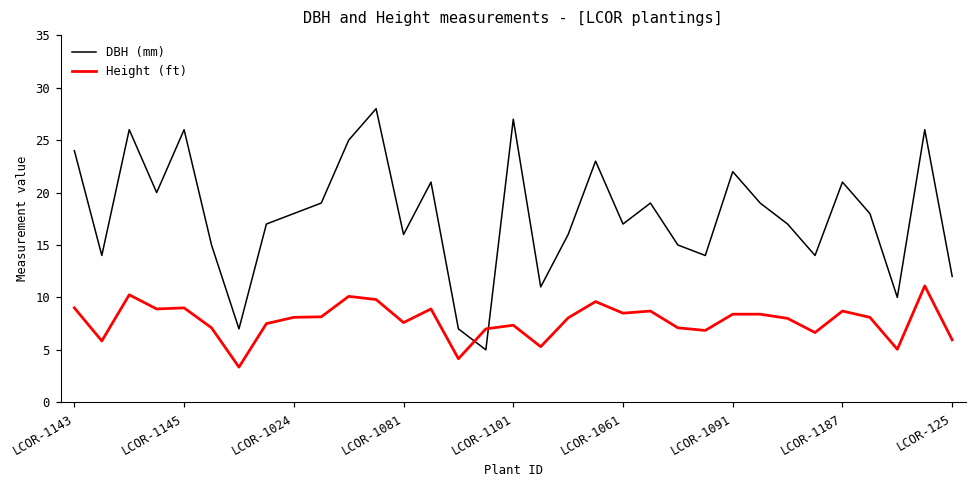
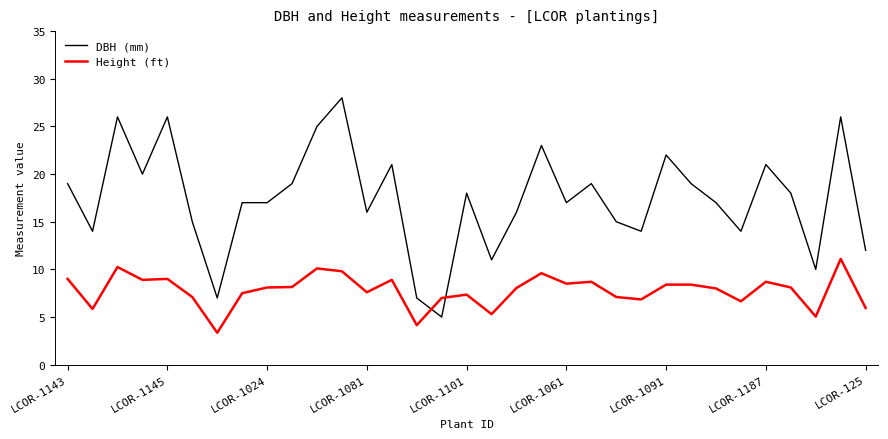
  {
    "DBH (mm)": {
-     "LCOR-1143": 24,
+     "LCOR-1143": 19,
      "LCOR-1145": 26,
-     "LCOR-1024": 18,
+     "LCOR-1024": 17,
      "LCOR-1081": 16,
-     "LCOR-1101": 27,
+     "LCOR-1101": 18,
      "LCOR-1061": 17,
      "LCOR-1091": 22,
      "LCOR-1187": 21,
      "LCOR-125": 12
    },
    "Height (ft)": {
      "LCOR-1143": 9,
      "LCOR-1145": 9,
      "LCOR-1024": 8,
      "LCOR-1081": 8,
      "LCOR-1101": 7,
      "LCOR-1061": 9,
      "LCOR-1091": 8,
      "LCOR-1187": 9,
      "LCOR-125": 6
    }
  }
